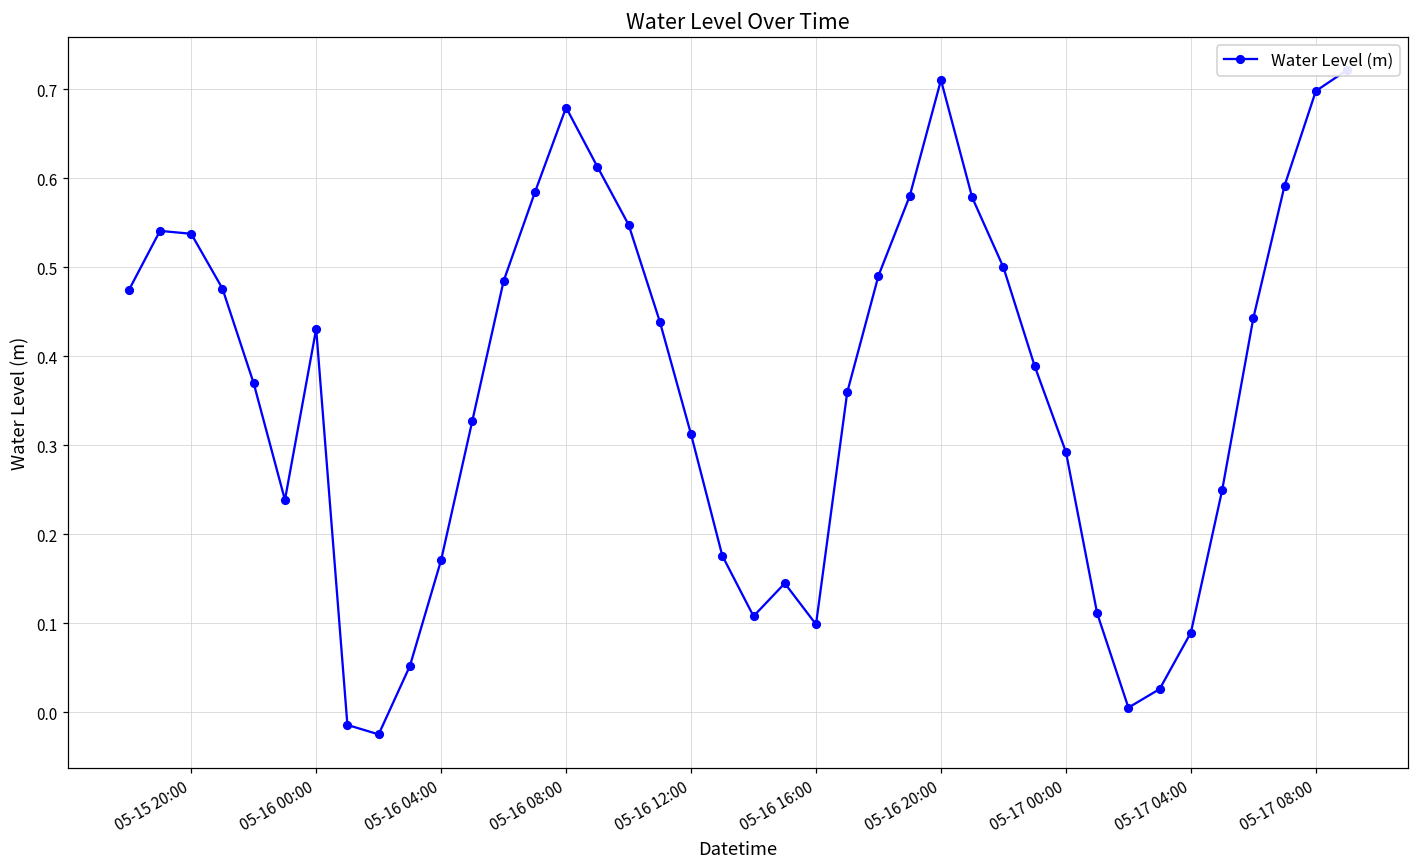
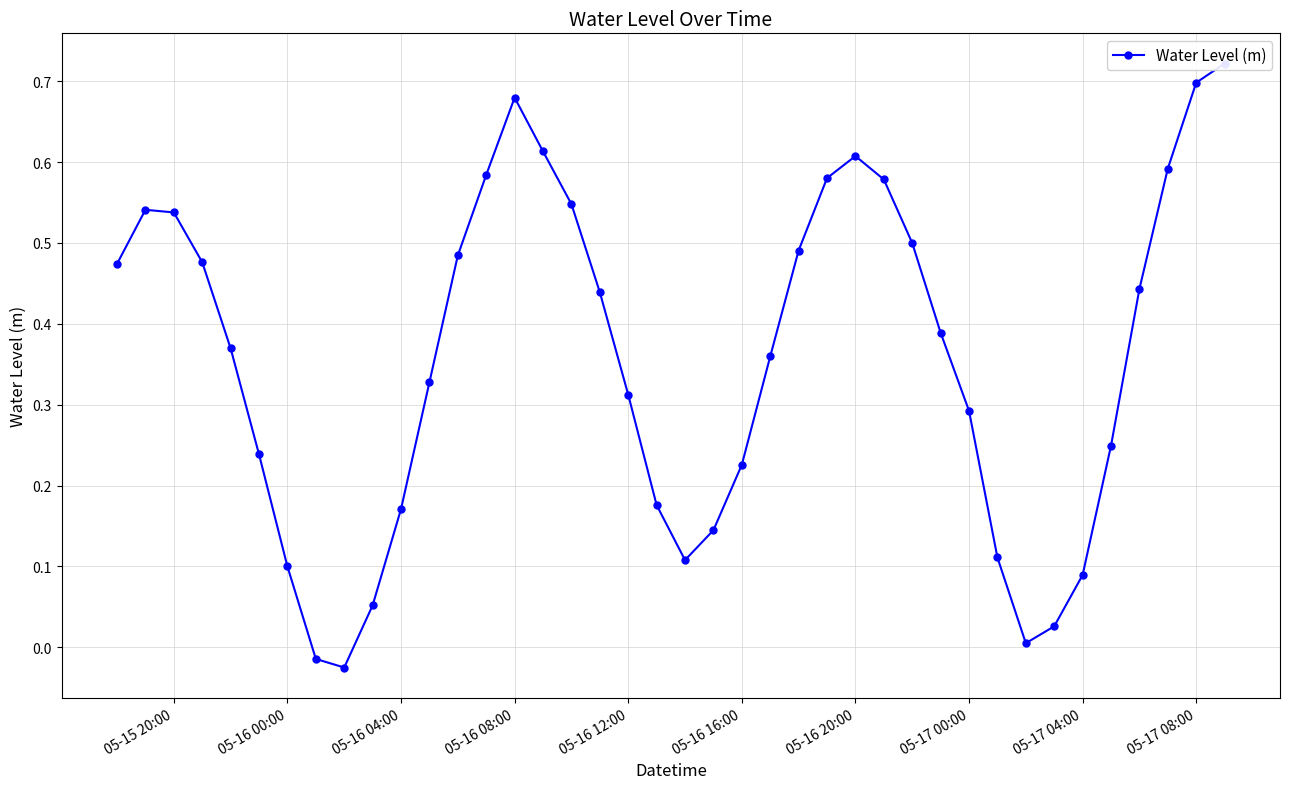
  {
    "05-15 20:00": 0.54,
-   "05-16 00:00": 0.43,
+   "05-16 00:00": 0.10,
    "05-16 04:00": 0.17,
    "05-16 08:00": 0.68,
    "05-16 12:00": 0.31,
-   "05-16 16:00": 0.10,
-   "05-16 20:00": 0.71,
+   "05-16 16:00": 0.23,
+   "05-16 20:00": 0.61,
    "05-17 00:00": 0.29,
    "05-17 04:00": 0.09,
    "05-17 08:00": 0.70
  }
